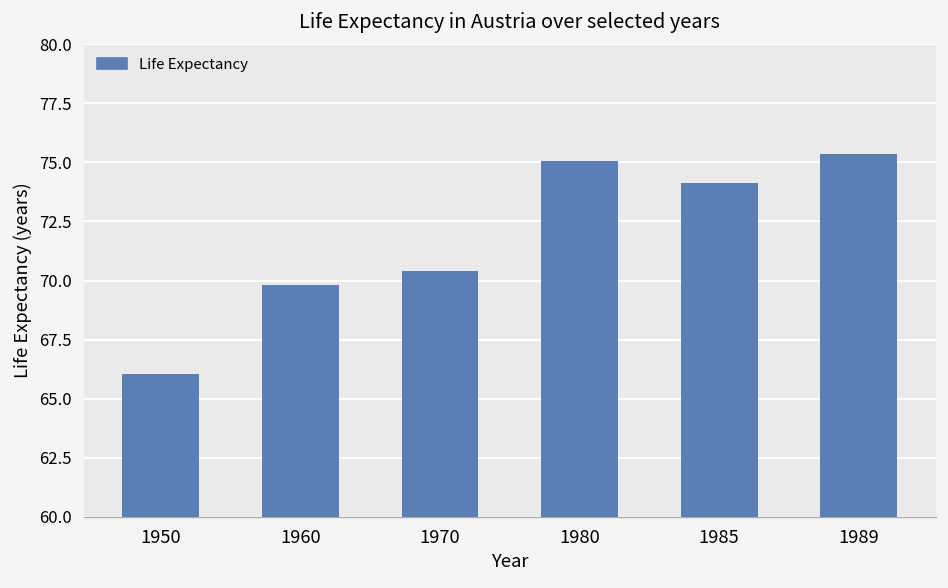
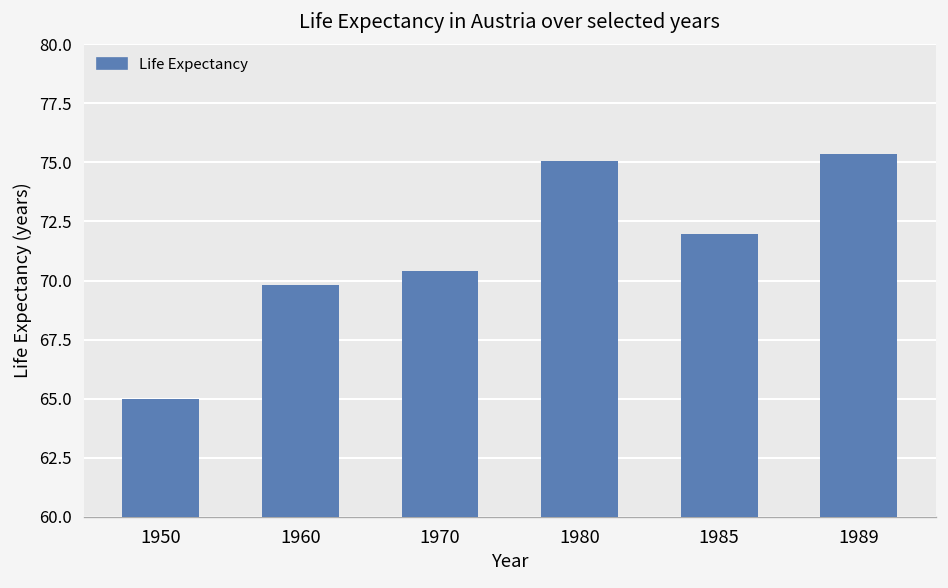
  {
-   "1950": 66.0,
+   "1950": 65.0,
    "1960": 69.8,
    "1970": 70.4,
    "1980": 75.0,
-   "1985": 74.1,
+   "1985": 72.0,
    "1989": 75.3
  }
